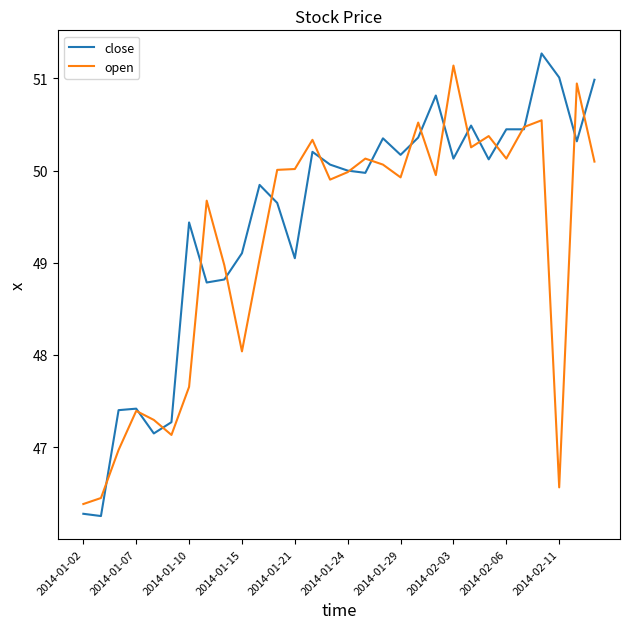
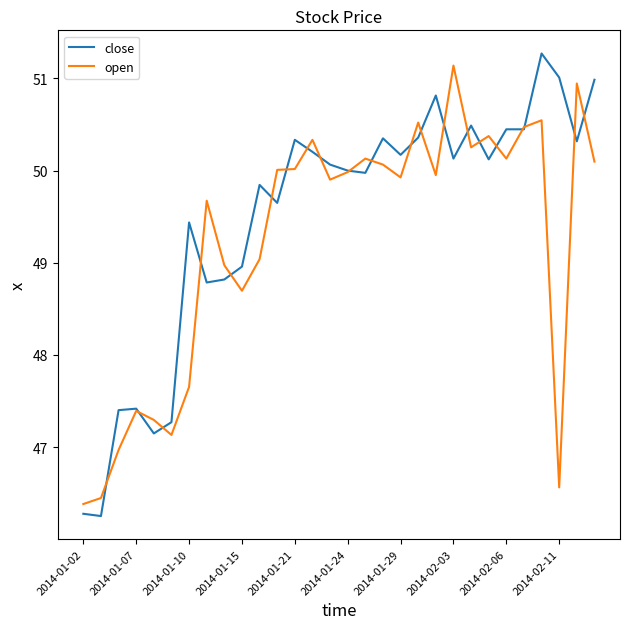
  {
    "close": {
      "2014-01-02": 46.3,
      "2014-01-10": 49.4,
-     "2014-01-15": 49.1,
-     "2014-01-21": 49.0,
+     "2014-01-15": 49.0,
+     "2014-01-21": 50.3,
      "2014-01-29": 50.2,
      "2014-02-03": 50.1,
      "2014-02-06": 50.4,
      "2014-02-11": 51.0
    },
    "open": {
      "2014-01-02": 46.4,
      "2014-01-10": 47.7,
-     "2014-01-15": 48.0,
+     "2014-01-15": 48.7,
      "2014-01-21": 50.0,
      "2014-01-29": 49.9,
      "2014-02-03": 51.1,
      "2014-02-06": 50.1,
      "2014-02-11": 46.6
    }
  }
